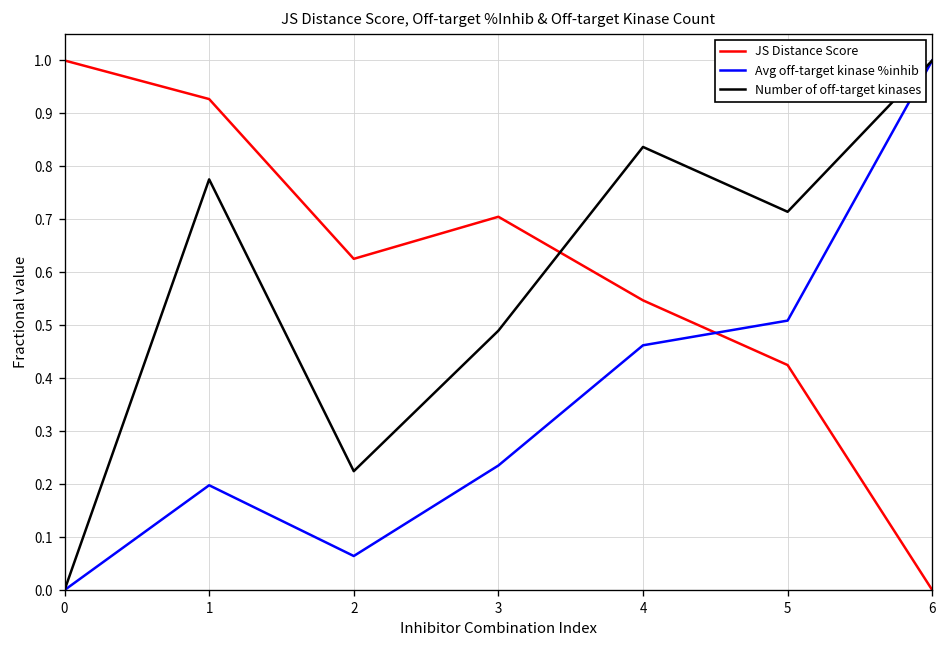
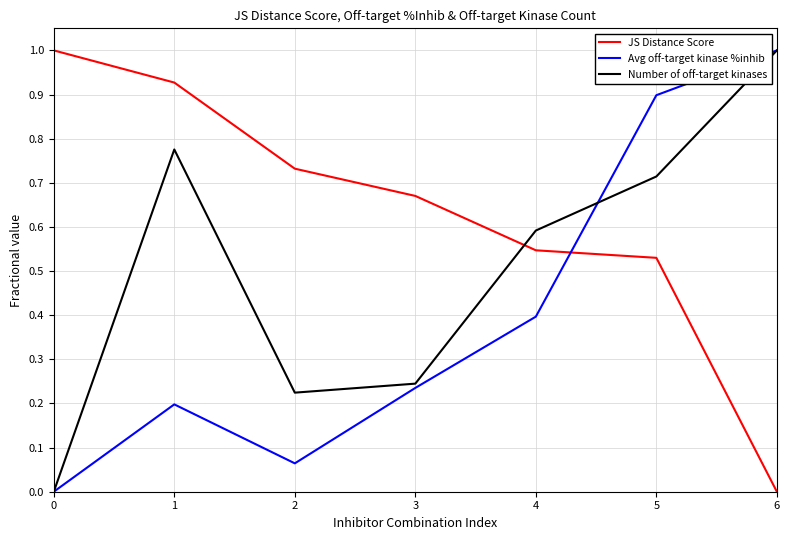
  {
    "JS Distance Score": {
      "0": 1.00,
      "1": 0.93,
-     "2": 0.63,
-     "3": 0.70,
+     "2": 0.73,
+     "3": 0.67,
      "4": 0.55,
-     "5": 0.42,
+     "5": 0.53,
      "6": 0.00
    },
    "Avg off-target kinase %inhib": {
      "1": 0.20,
      "2": 0.06,
      "3": 0.24,
-     "4": 0.46,
-     "5": 0.51
+     "4": 0.40,
+     "5": 0.90
    },
    "Number of off-target kinases": {
      "1": 0.78,
      "2": 0.22,
-     "3": 0.49,
-     "4": 0.84,
+     "3": 0.24,
+     "4": 0.59,
      "5": 0.71
    }
  }
